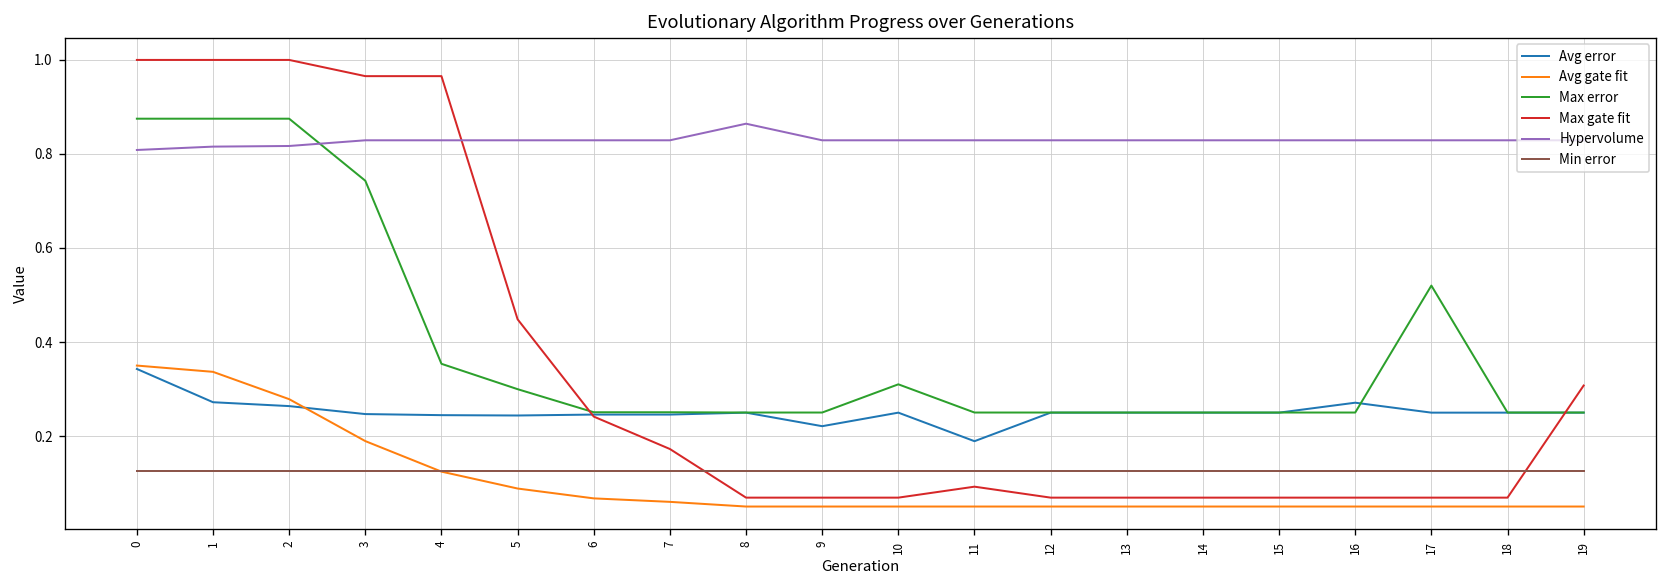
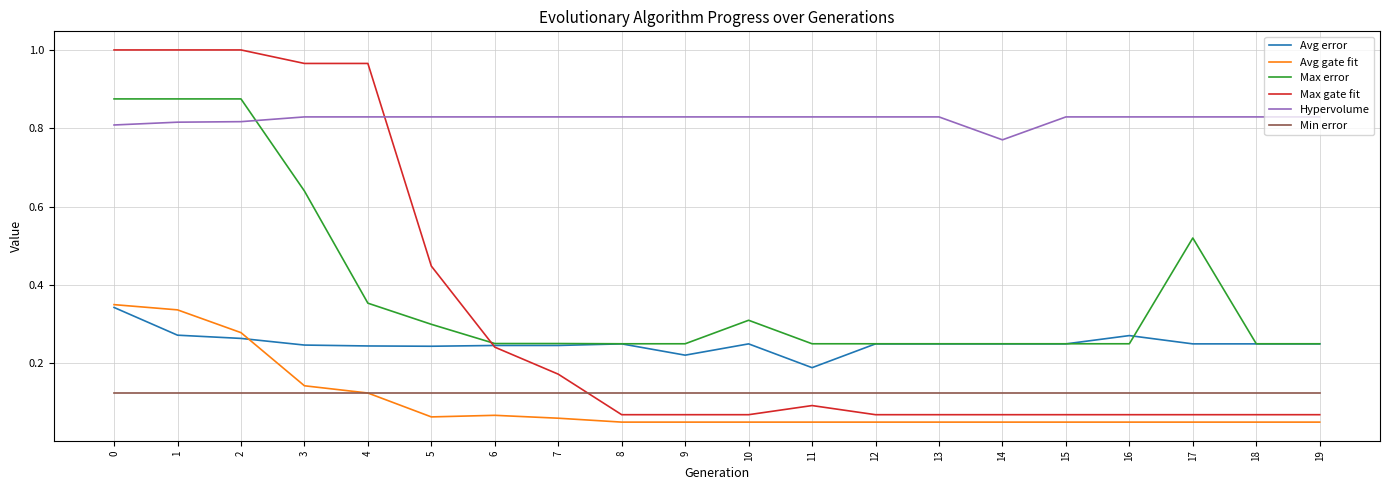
  {
    "Avg error": {
      "0": 0.34,
      "1": 0.27,
      "2": 0.26,
      "3": 0.25,
      "4": 0.24,
      "5": 0.24,
      "9": 0.22,
      "10": 0.25,
      "11": 0.19,
      "16": 0.27,
      "17": 0.25
    },
    "Avg gate fit": {
      "0": 0.35,
      "1": 0.34,
      "2": 0.28,
-     "3": 0.19,
-     "5": 0.09,
+     "3": 0.14,
+     "5": 0.06,
      "6": 0.07,
      "7": 0.06,
      "8": 0.05,
      "9": 0.05,
      "10": 0.05,
      "11": 0.05,
      "12": 0.05,
      "13": 0.05,
      "14": 0.05,
      "15": 0.05,
      "16": 0.05,
      "17": 0.05,
      "18": 0.05,
      "19": 0.05
    },
    "Max error": {
      "0": 0.88,
      "1": 0.88,
      "2": 0.88,
-     "3": 0.74,
+     "3": 0.64,
      "4": 0.35,
      "5": 0.30,
      "9": 0.25,
      "10": 0.31,
      "11": 0.25,
      "16": 0.25,
      "17": 0.52
    },
    "Max gate fit": {
      "0": 1.00,
      "1": 1.00,
      "2": 1.00,
      "3": 0.97,
      "4": 0.97,
      "5": 0.45,
      "7": 0.17,
      "8": 0.07,
      "9": 0.07,
      "10": 0.07,
      "11": 0.09,
      "12": 0.07,
      "13": 0.07,
      "14": 0.07,
      "15": 0.07,
      "16": 0.07,
      "17": 0.07,
      "18": 0.07,
-     "19": 0.31
+     "19": 0.07
    },
    "Hypervolume": {
      "0": 0.81,
      "1": 0.82,
      "2": 0.82,
      "3": 0.83,
      "4": 0.83,
      "5": 0.83,
      "6": 0.83,
      "7": 0.83,
-     "8": 0.86,
+     "8": 0.83,
      "9": 0.83,
      "10": 0.83,
      "11": 0.83,
      "12": 0.83,
      "13": 0.83,
-     "14": 0.83,
+     "14": 0.77,
      "15": 0.83,
      "16": 0.83,
      "17": 0.83,
      "18": 0.83
    },
    "Min error": {
      "0": 0.13,
      "1": 0.13,
      "2": 0.13,
      "3": 0.13,
      "5": 0.13,
      "6": 0.13,
      "7": 0.13,
      "8": 0.13,
      "9": 0.13,
      "10": 0.13,
      "11": 0.13,
      "12": 0.13,
      "13": 0.13,
      "14": 0.13,
      "15": 0.13,
      "16": 0.13,
      "17": 0.13,
      "18": 0.13,
      "19": 0.13
    }
  }
